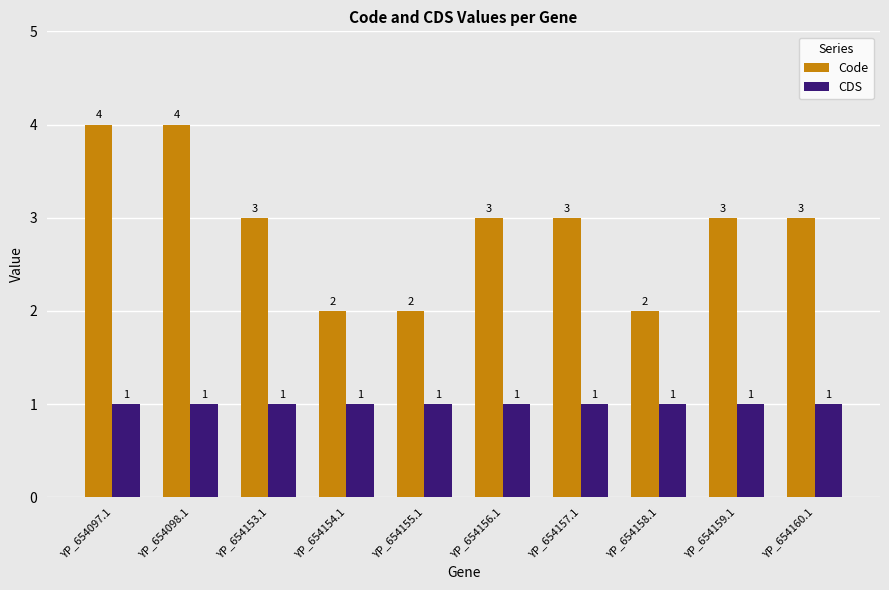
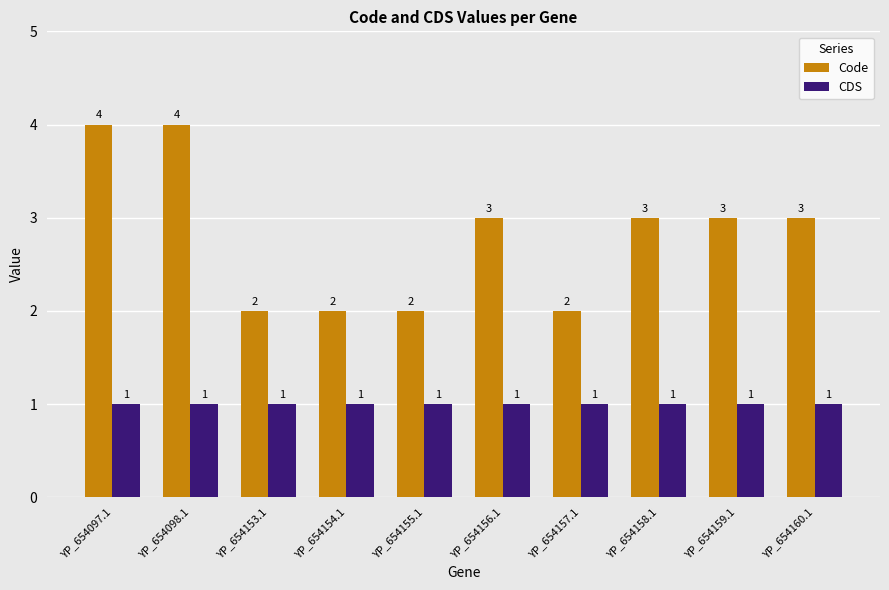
  {
    "Code": {
      "YP_654097.1": 4,
      "YP_654098.1": 4,
-     "YP_654153.1": 3,
+     "YP_654153.1": 2,
      "YP_654154.1": 2,
      "YP_654155.1": 2,
      "YP_654156.1": 3,
-     "YP_654157.1": 3,
-     "YP_654158.1": 2,
+     "YP_654157.1": 2,
+     "YP_654158.1": 3,
      "YP_654159.1": 3,
      "YP_654160.1": 3
    },
    "CDS": {
      "YP_654097.1": 1,
      "YP_654098.1": 1,
      "YP_654153.1": 1,
      "YP_654154.1": 1,
      "YP_654155.1": 1,
      "YP_654156.1": 1,
      "YP_654157.1": 1,
      "YP_654158.1": 1,
      "YP_654159.1": 1,
      "YP_654160.1": 1
    }
  }
